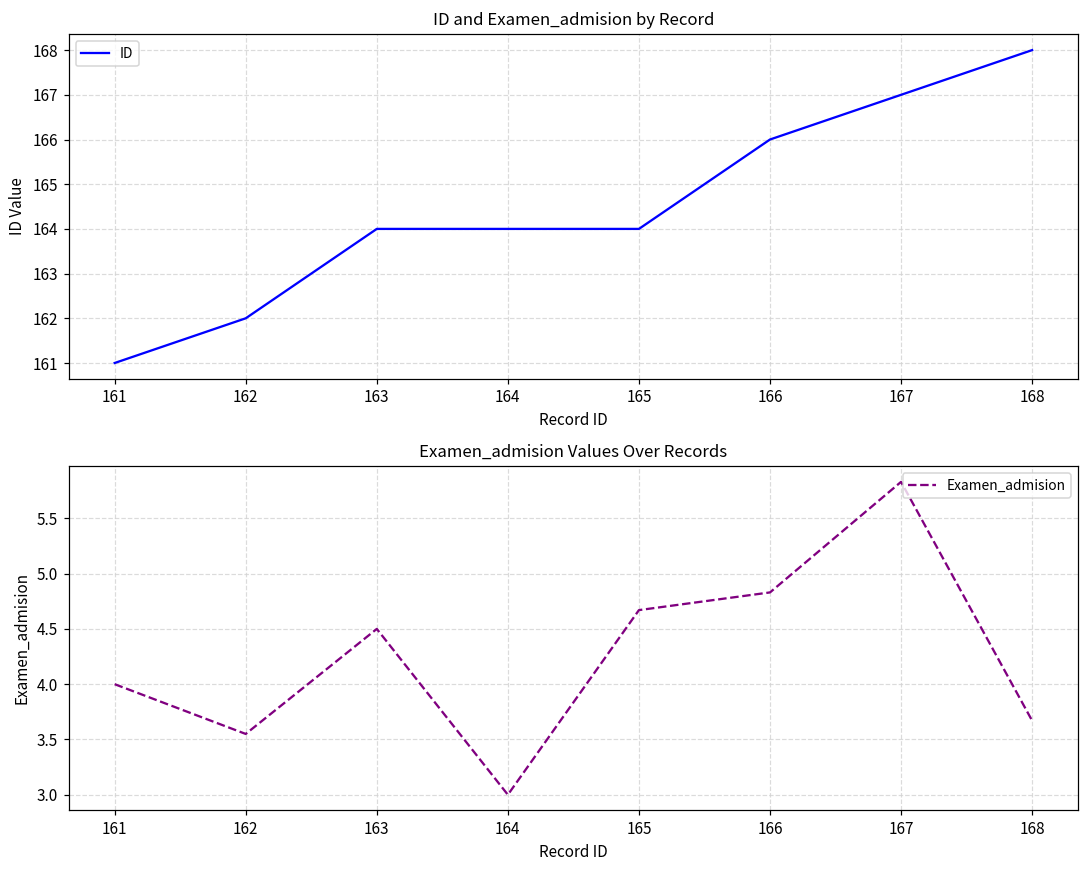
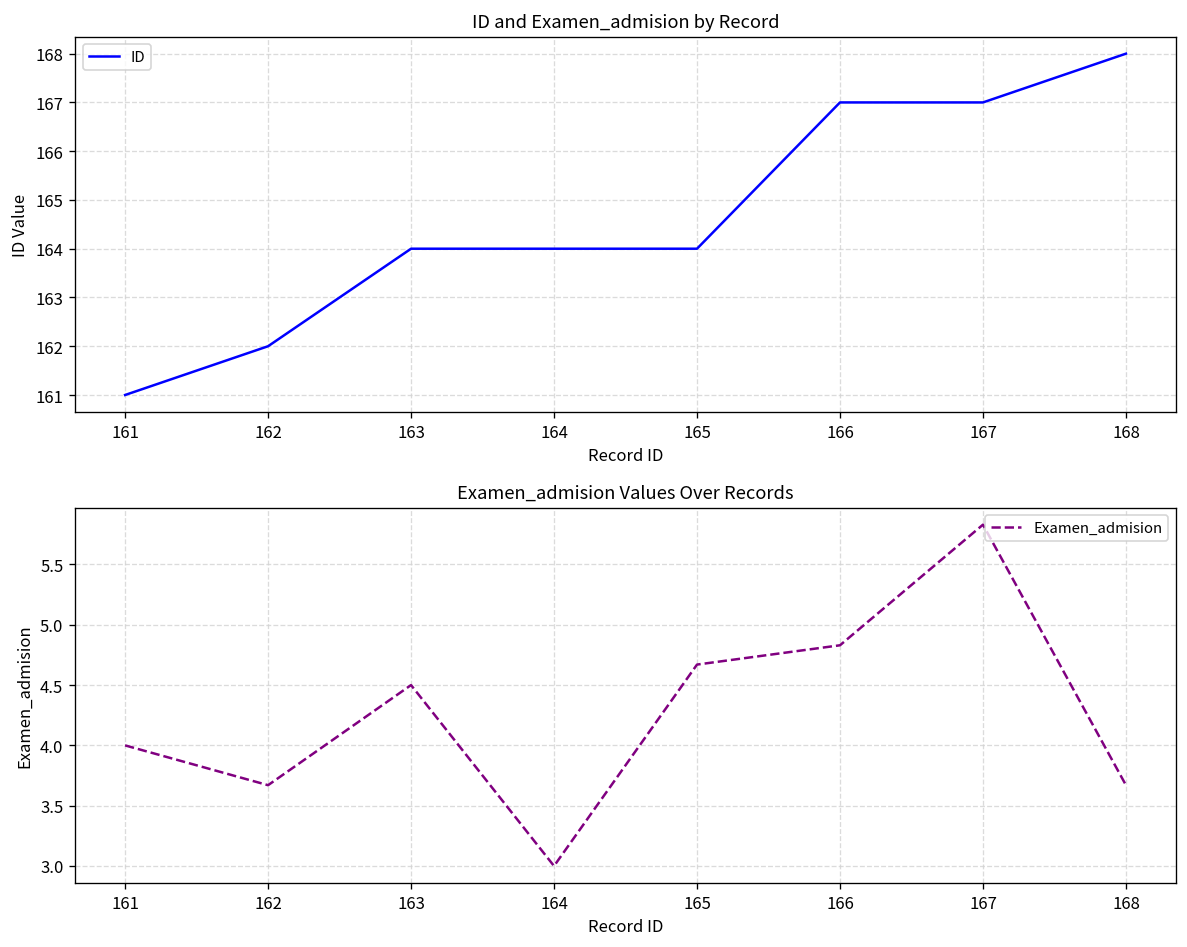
  {
    "ID and Examen_admision by Record": {
      "161": 161,
      "162": 162,
      "163": 164,
      "164": 164,
      "165": 164,
-     "166": 166,
+     "166": 167,
      "167": 167,
      "168": 168
    },
    "Examen_admision Values Over Records": {
      "161": 4.00,
-     "162": 3.55,
+     "162": 3.67,
      "163": 4.50,
      "164": 3.00,
      "165": 4.67,
      "166": 4.83,
      "167": 5.83,
      "168": 3.67
    }
  }
